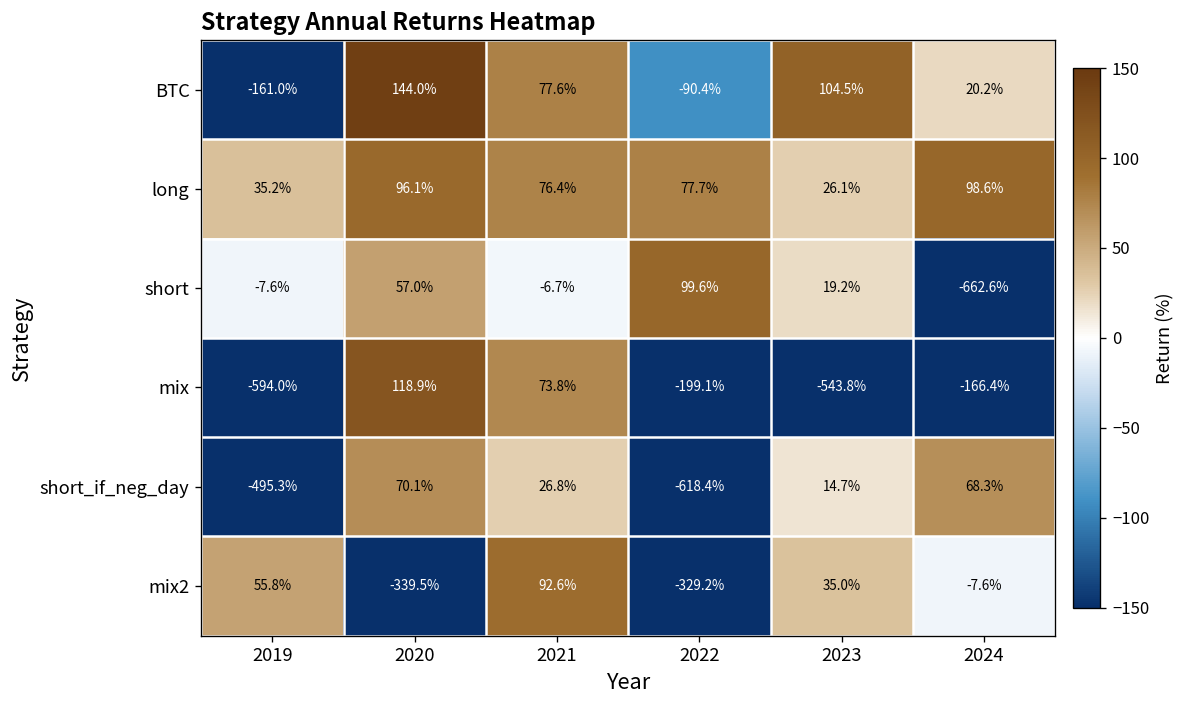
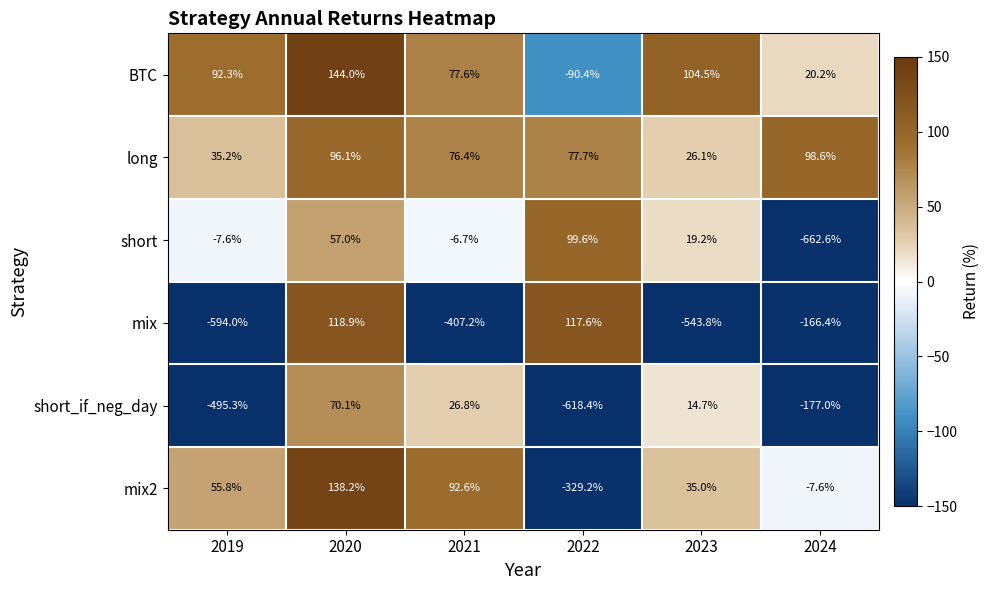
  {
    "BTC": {
-     "2019": "-161.0%",
+     "2019": "92.3%",
      "2020": "144.0%",
      "2021": "77.6%",
      "2022": "-90.4%",
      "2023": "104.5%",
      "2024": "20.2%"
    },
    "long": {
      "2019": "35.2%",
      "2020": "96.1%",
      "2021": "76.4%",
      "2022": "77.7%",
      "2023": "26.1%",
      "2024": "98.6%"
    },
    "short": {
      "2019": "-7.6%",
      "2020": "57.0%",
      "2021": "-6.7%",
      "2022": "99.6%",
      "2023": "19.2%",
      "2024": "-662.6%"
    },
    "mix": {
      "2019": "-594.0%",
      "2020": "118.9%",
-     "2021": "73.8%",
-     "2022": "-199.1%",
+     "2021": "-407.2%",
+     "2022": "117.6%",
      "2023": "-543.8%",
      "2024": "-166.4%"
    },
    "short_if_neg_day": {
      "2019": "-495.3%",
      "2020": "70.1%",
      "2021": "26.8%",
      "2022": "-618.4%",
      "2023": "14.7%",
-     "2024": "68.3%"
+     "2024": "-177.0%"
    },
    "mix2": {
      "2019": "55.8%",
-     "2020": "-339.5%",
+     "2020": "138.2%",
      "2021": "92.6%",
      "2022": "-329.2%",
      "2023": "35.0%",
      "2024": "-7.6%"
    }
  }
